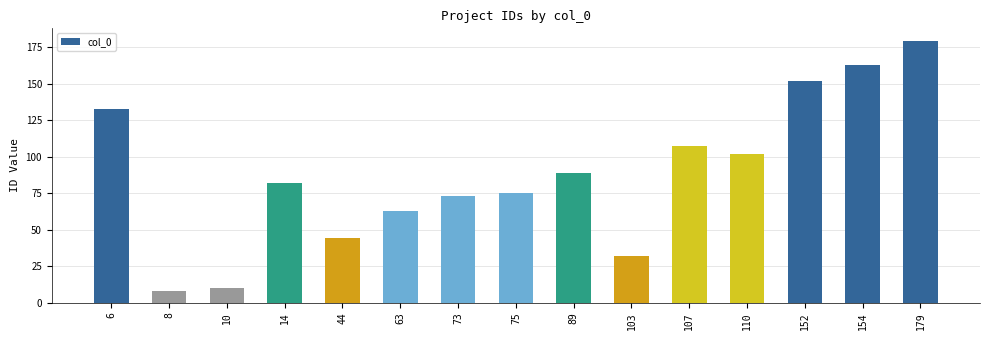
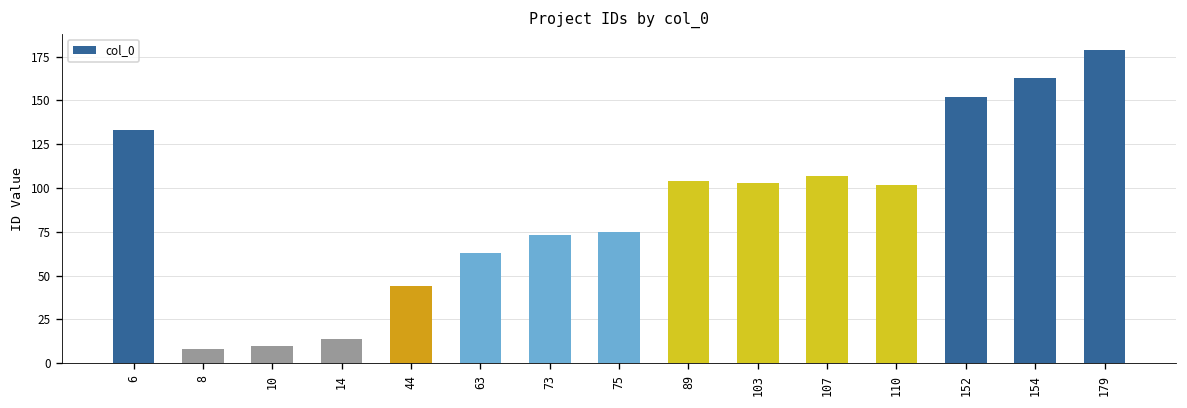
  {
    "6": 133,
    "8": 8,
    "10": 10,
-   "14": 82,
+   "14": 14,
    "44": 44,
    "63": 63,
    "73": 73,
    "75": 75,
-   "89": 89,
-   "103": 32,
+   "89": 104,
+   "103": 103,
    "107": 107,
    "110": 102,
    "152": 152,
    "154": 163,
    "179": 179
  }
